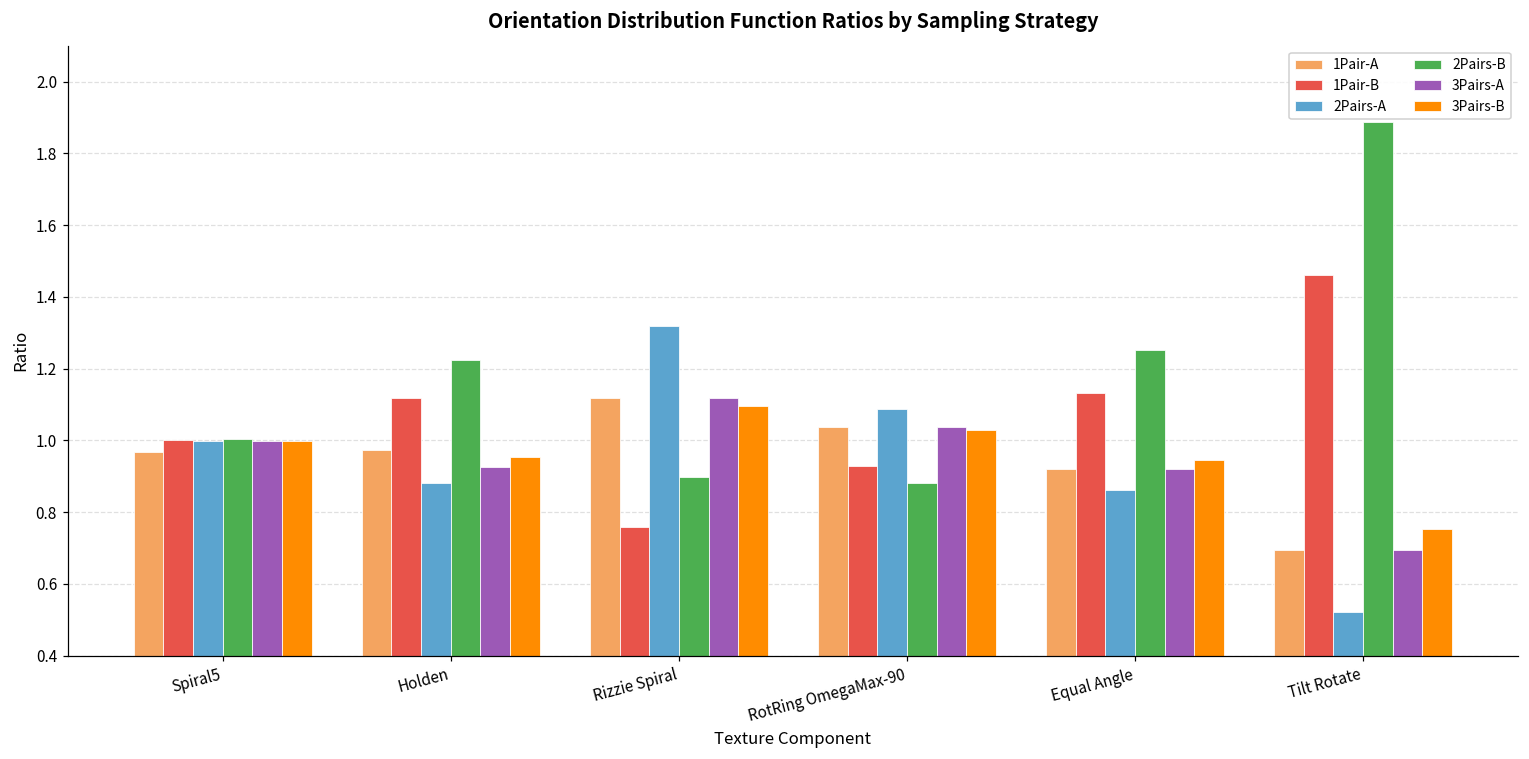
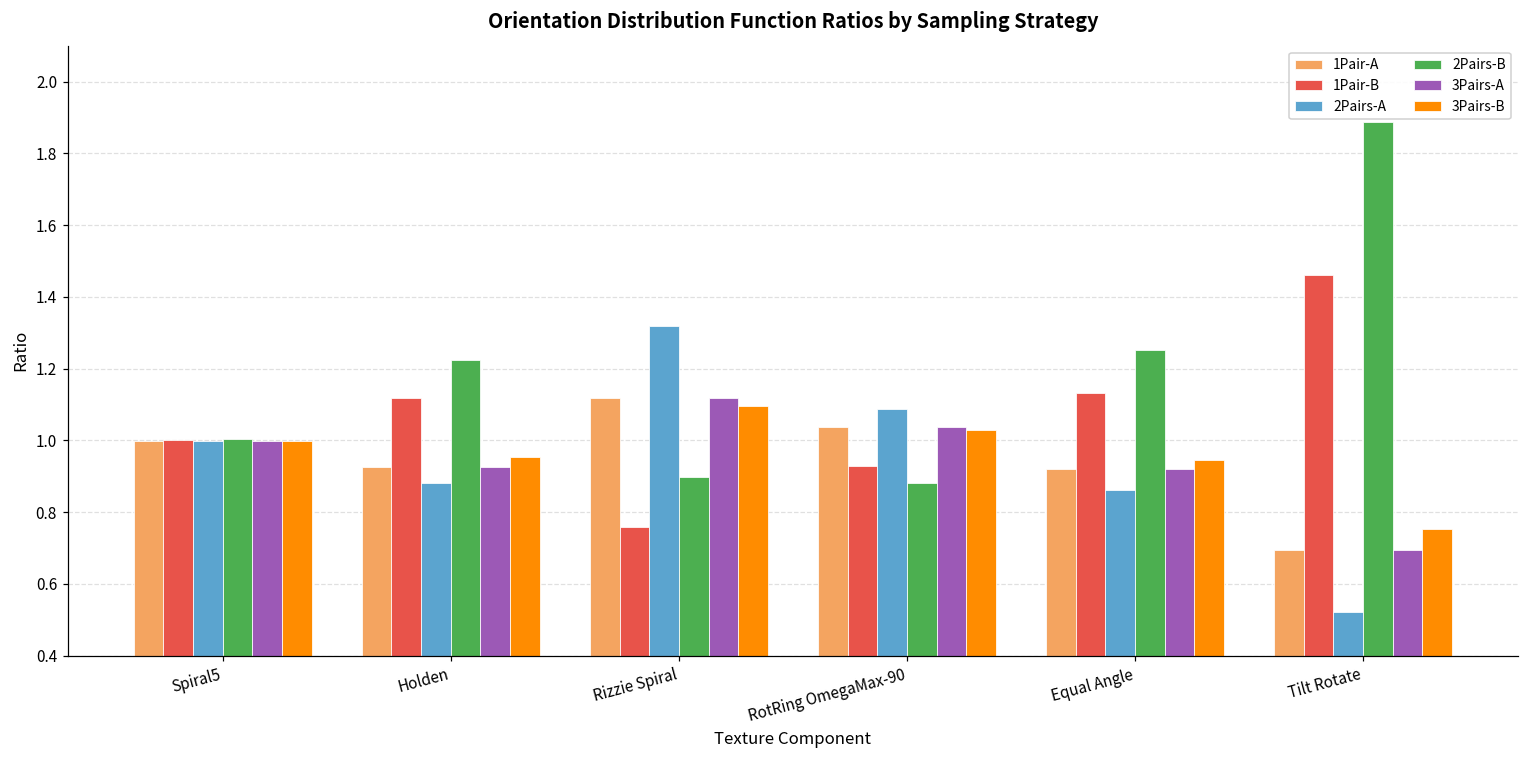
  {
    "1Pair-A": {
-     "Spiral5": 0.97,
-     "Holden": 0.97,
+     "Spiral5": 1.00,
+     "Holden": 0.93,
      "Rizzie Spiral": 1.12,
      "RotRing OmegaMax-90": 1.04,
      "Equal Angle": 0.92,
      "Tilt Rotate": 0.69
    },
    "1Pair-B": {
      "Spiral5": 1.00,
      "Holden": 1.12,
      "Rizzie Spiral": 0.76,
      "RotRing OmegaMax-90": 0.93,
      "Equal Angle": 1.13,
      "Tilt Rotate": 1.46
    },
    "2Pairs-A": {
      "Spiral5": 1.00,
      "Holden": 0.88,
      "Rizzie Spiral": 1.32,
      "RotRing OmegaMax-90": 1.09,
      "Equal Angle": 0.86,
      "Tilt Rotate": 0.52
    },
    "2Pairs-B": {
      "Spiral5": 1.00,
      "Holden": 1.22,
      "Rizzie Spiral": 0.90,
      "RotRing OmegaMax-90": 0.88,
      "Equal Angle": 1.25,
      "Tilt Rotate": 1.89
    },
    "3Pairs-A": {
      "Spiral5": 1.00,
      "Holden": 0.93,
      "Rizzie Spiral": 1.12,
      "RotRing OmegaMax-90": 1.04,
      "Equal Angle": 0.92,
      "Tilt Rotate": 0.69
    },
    "3Pairs-B": {
      "Spiral5": 1.00,
      "Holden": 0.95,
      "Rizzie Spiral": 1.10,
      "RotRing OmegaMax-90": 1.03,
      "Equal Angle": 0.95,
      "Tilt Rotate": 0.75
    }
  }
